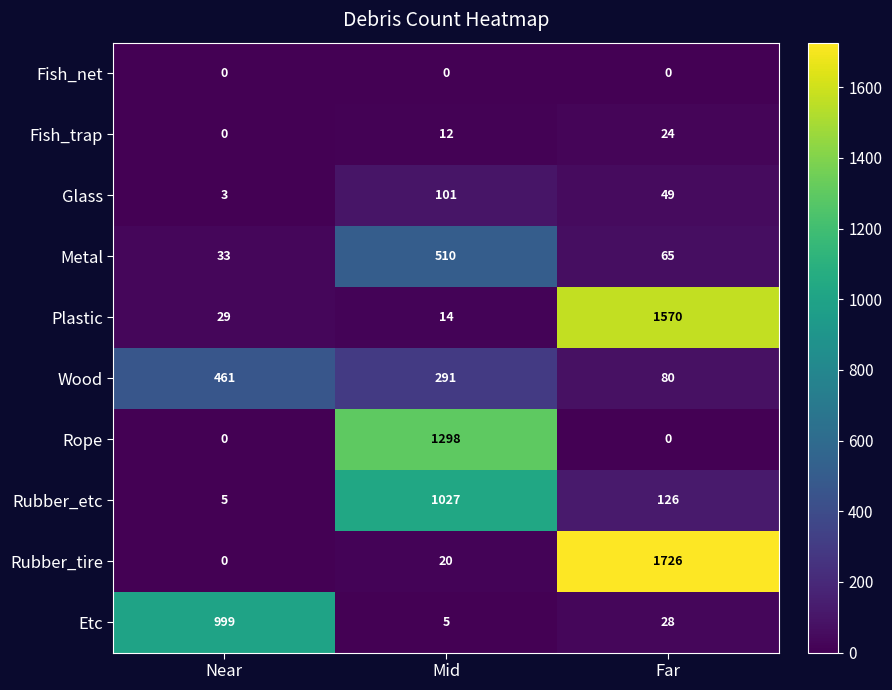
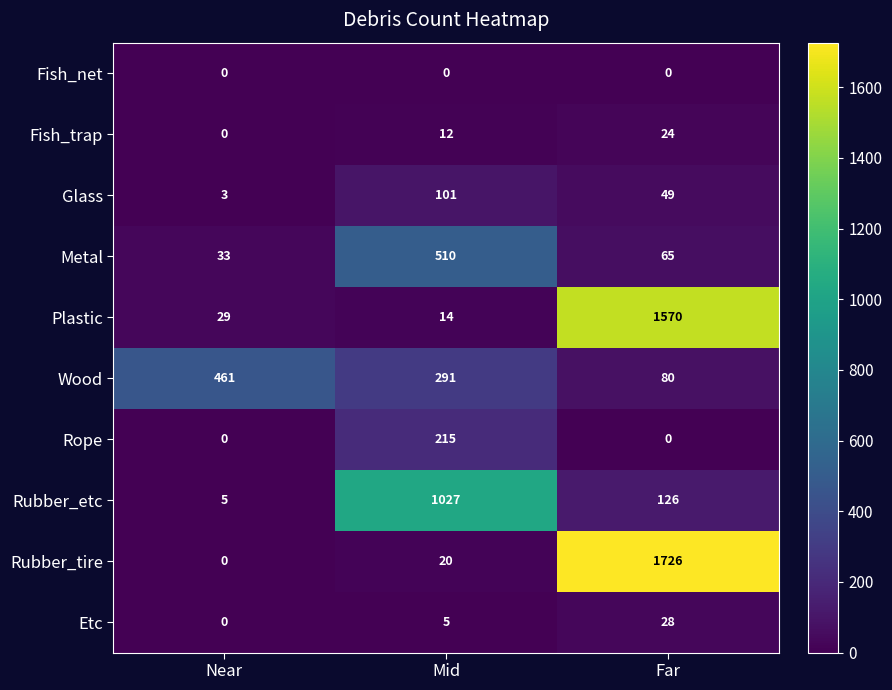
  {
    "Fish_net": {
      "Near": 0,
      "Mid": 0,
      "Far": 0
    },
    "Fish_trap": {
      "Near": 0,
      "Mid": 12,
      "Far": 24
    },
    "Glass": {
      "Near": 3,
      "Mid": 101,
      "Far": 49
    },
    "Metal": {
      "Near": 33,
      "Mid": 510,
      "Far": 65
    },
    "Plastic": {
      "Near": 29,
      "Mid": 14,
      "Far": 1570
    },
    "Wood": {
      "Near": 461,
      "Mid": 291,
      "Far": 80
    },
    "Rope": {
      "Near": 0,
-     "Mid": 1298,
+     "Mid": 215,
      "Far": 0
    },
    "Rubber_etc": {
      "Near": 5,
      "Mid": 1027,
      "Far": 126
    },
    "Rubber_tire": {
      "Near": 0,
      "Mid": 20,
      "Far": 1726
    },
    "Etc": {
-     "Near": 999,
+     "Near": 0,
      "Mid": 5,
      "Far": 28
    }
  }
